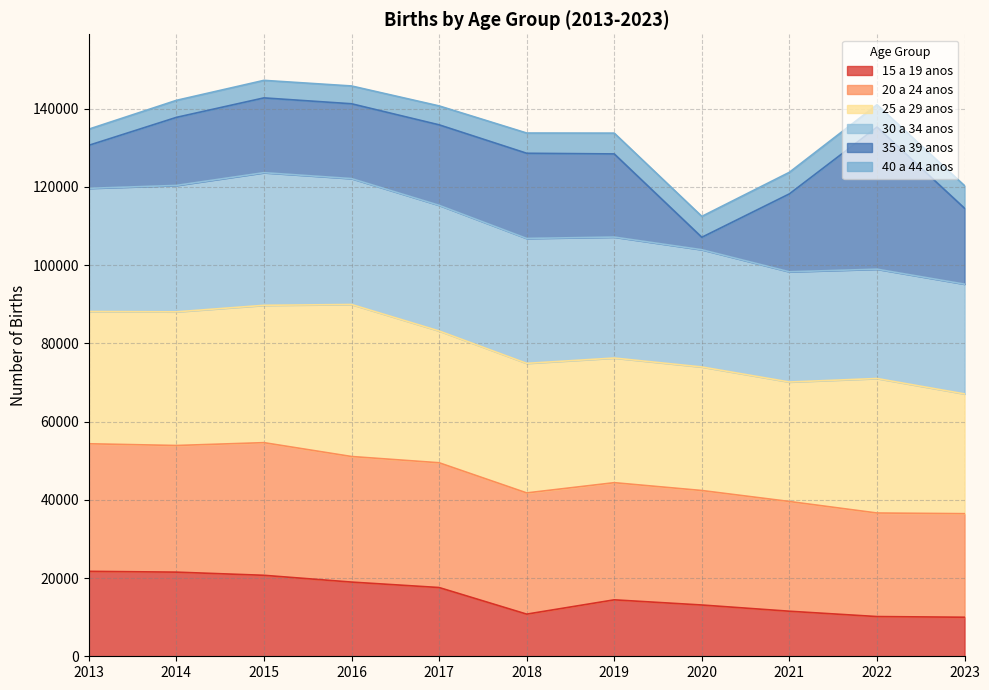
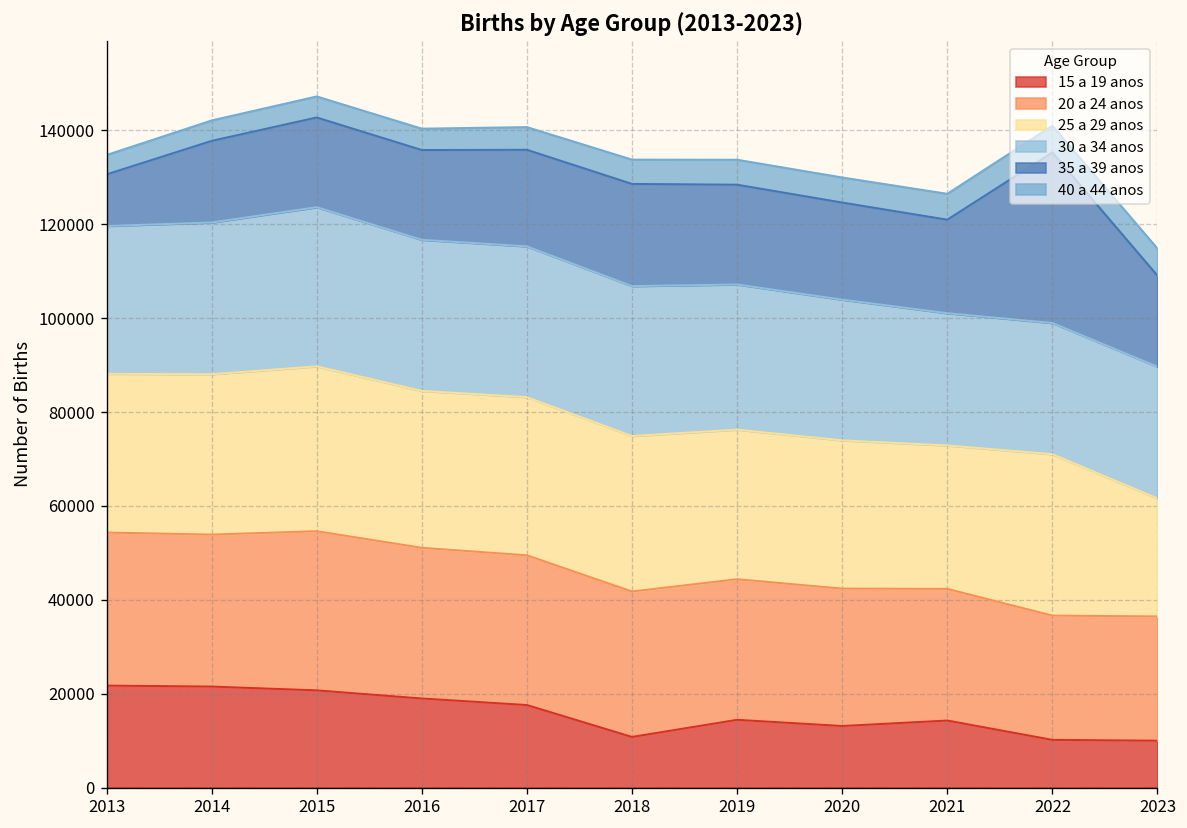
  {
    "15 a 19 anos": {
      "2013": 22000,
      "2014": 22000,
      "2015": 21000,
      "2016": 19000,
      "2017": 18000,
      "2018": 11000,
      "2019": 14000,
      "2020": 13000,
-     "2021": 12000,
+     "2021": 14000,
      "2022": 10000,
      "2023": 10000
    },
    "20 a 24 anos": {
      "2013": 33000,
      "2014": 32000,
      "2015": 34000,
      "2016": 32000,
      "2017": 32000,
      "2018": 31000,
      "2019": 30000,
      "2020": 29000,
      "2021": 28000,
      "2022": 26000,
      "2023": 26000
    },
    "25 a 29 anos": {
      "2013": 34000,
      "2014": 34000,
      "2015": 35000,
-     "2016": 39000,
+     "2016": 33000,
      "2017": 34000,
      "2018": 33000,
      "2019": 32000,
      "2020": 32000,
      "2021": 31000,
      "2022": 34000,
-     "2023": 31000
+     "2023": 25000
    },
    "35 a 39 anos": {
      "2013": 11000,
      "2014": 17000,
      "2015": 19000,
      "2016": 19000,
      "2017": 21000,
      "2018": 22000,
      "2019": 21000,
-     "2020": 3000,
+     "2020": 21000,
      "2021": 20000,
      "2023": 19000
    }
  }
